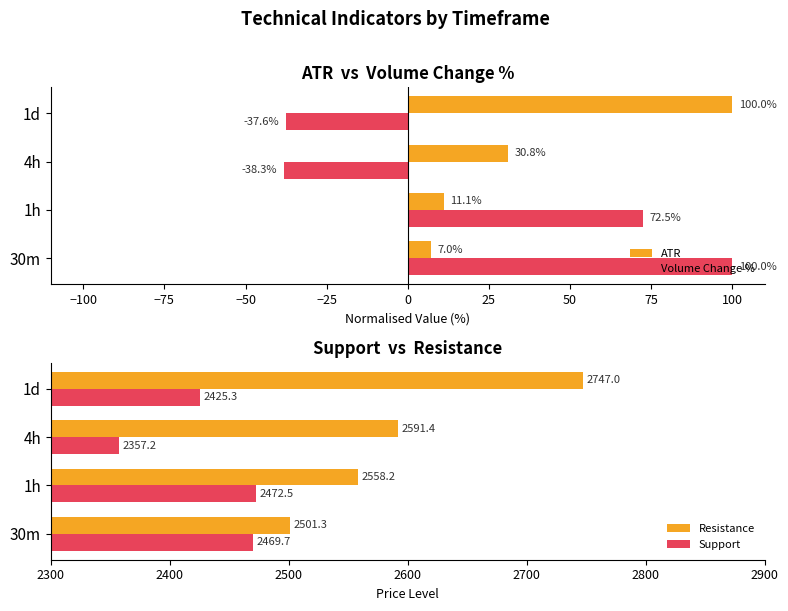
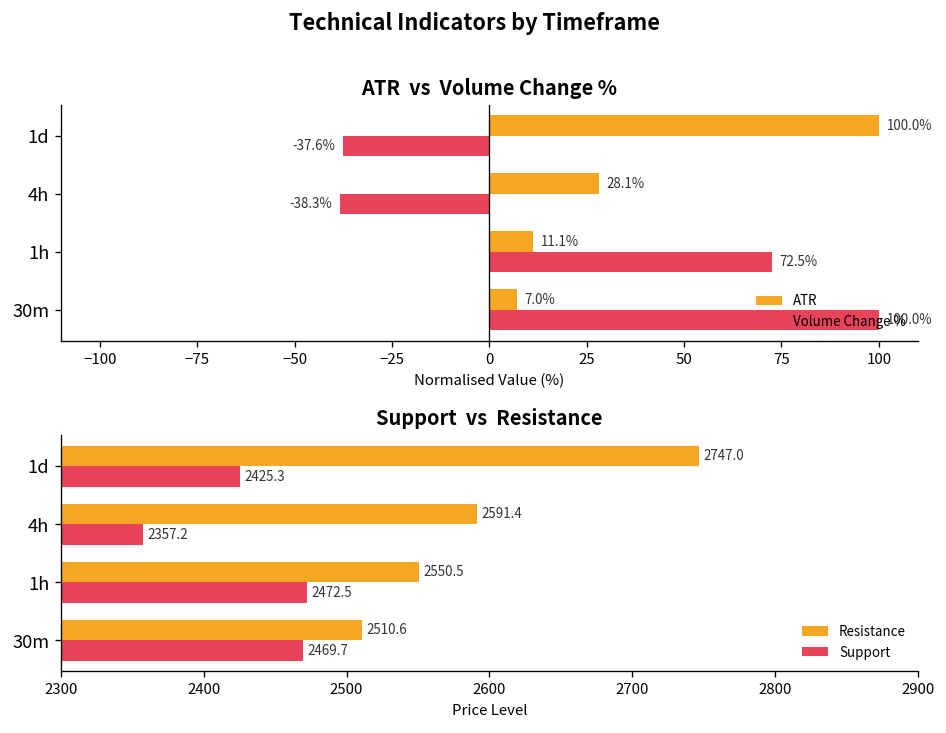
  {
    "ATR vs Volume Change %": {
      "ATR": {
        "1d": "100.0%",
-       "4h": "30.8%",
+       "4h": "28.1%",
        "1h": "11.1%",
        "30m": "7.0%"
      },
      "Volume Change %": {
        "1d": "-37.6%",
        "4h": "-38.3%",
        "1h": "72.5%",
        "30m": "100.0%"
      }
    },
    "Support vs Resistance": {
      "Resistance": {
        "1d": "2747.0",
        "4h": "2591.4",
-       "1h": "2558.2",
-       "30m": "2501.3"
+       "1h": "2550.5",
+       "30m": "2510.6"
      },
      "Support": {
        "1d": "2425.3",
        "4h": "2357.2",
        "1h": "2472.5",
        "30m": "2469.7"
      }
    }
  }
